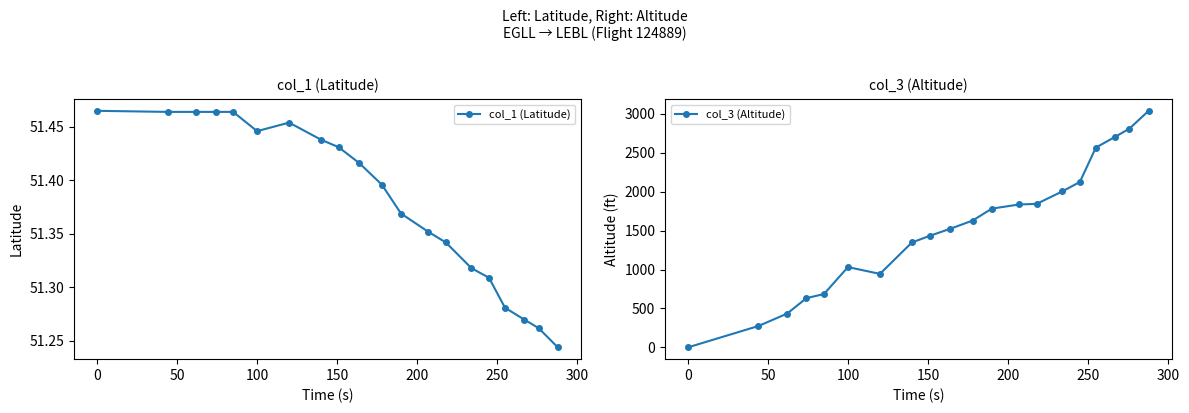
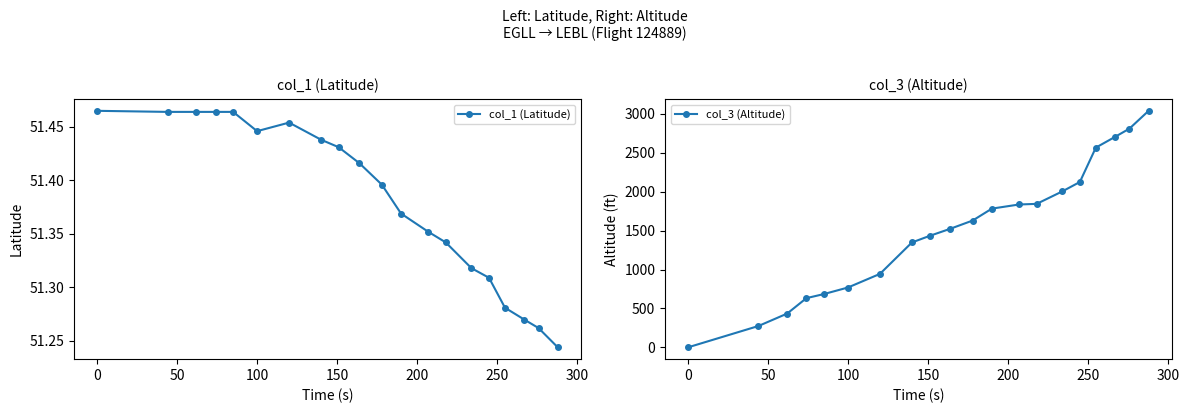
  {
    "col_1 (Latitude)": {
      "0": 51.465,
      "100": 51.446
    },
    "col_3 (Altitude)": {
      "0": 0,
-     "100": 1000
+     "100": 800
    }
  }
